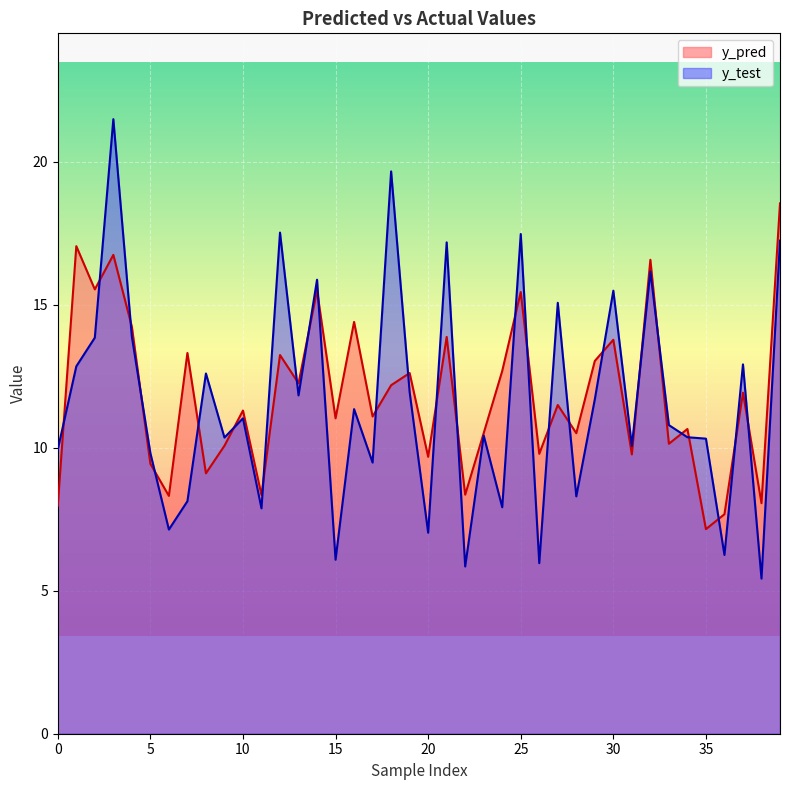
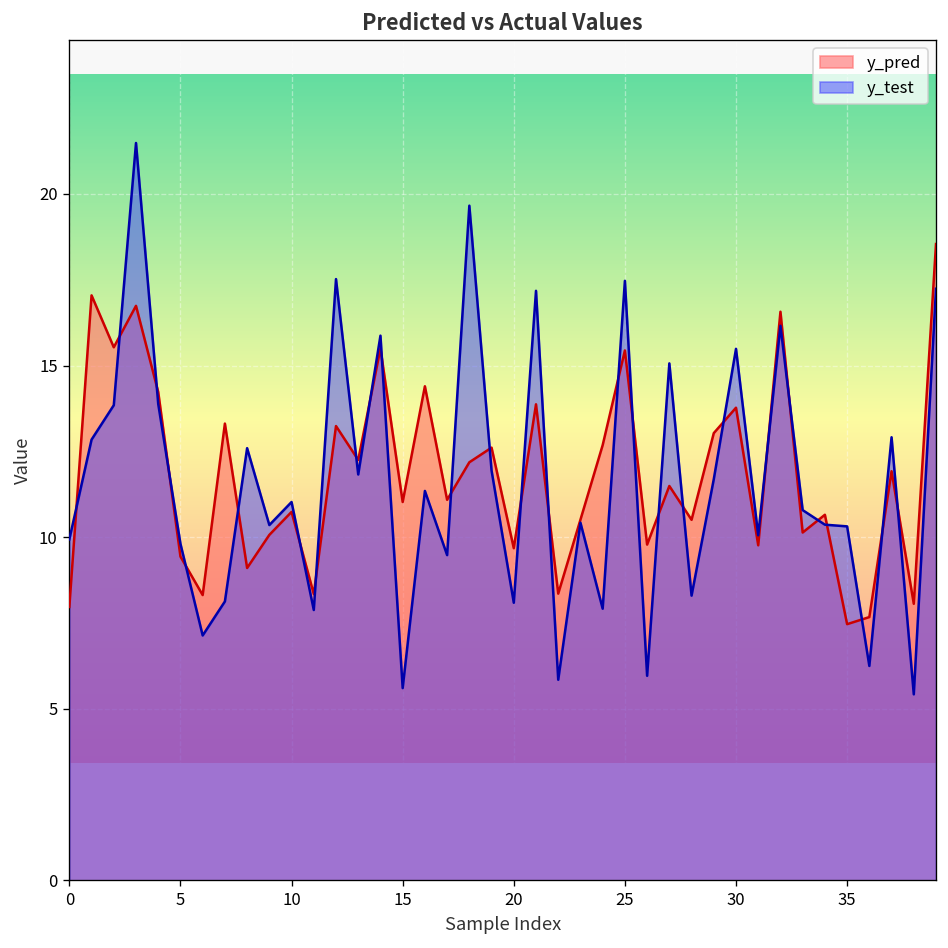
  {
    "y_pred": {
      "0": 8.0,
      "5": 9.4,
-     "10": 11.3,
+     "10": 10.7,
      "15": 11.0,
      "20": 9.7,
      "25": 15.4,
      "30": 13.8,
-     "35": 7.2
+     "35": 7.5
    },
    "y_test": {
      "0": 9.9,
      "5": 9.8,
      "10": 11.0,
-     "15": 6.1,
-     "20": 7.0,
+     "15": 5.6,
+     "20": 8.1,
      "25": 17.5,
      "30": 15.5,
      "35": 10.3
    }
  }
